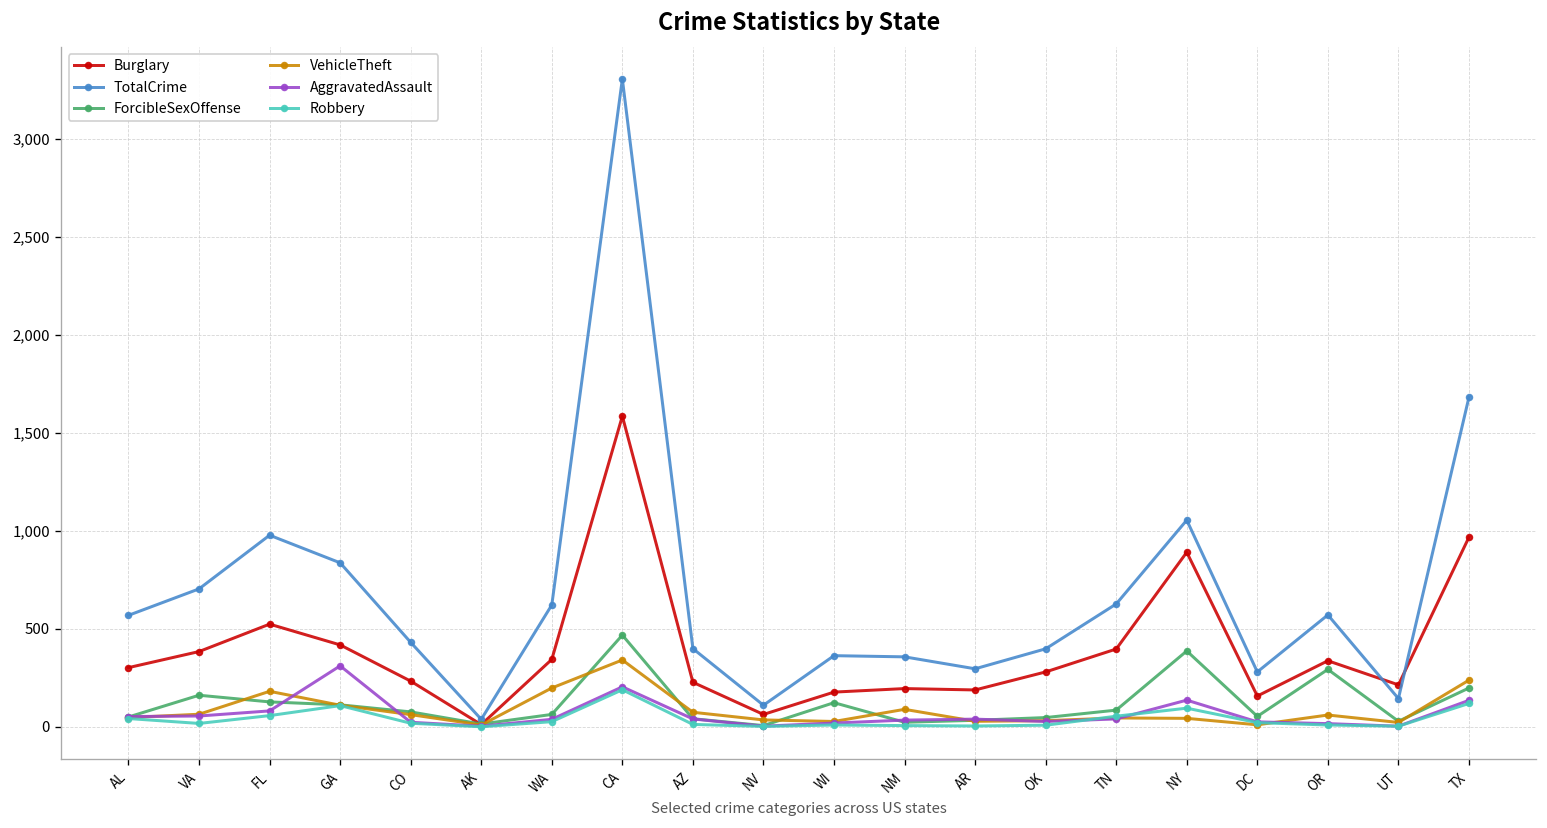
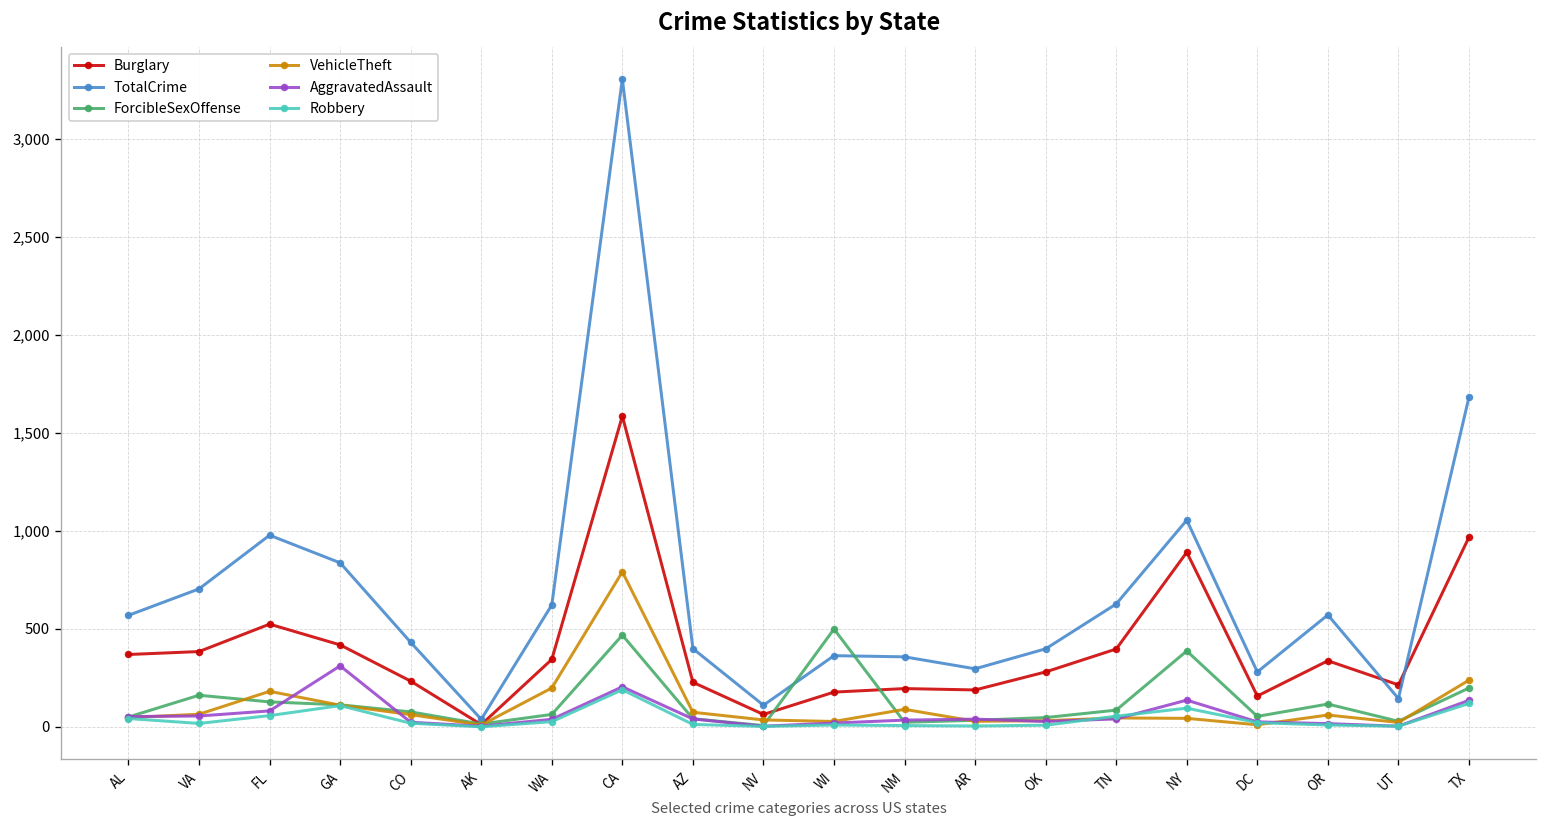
  {
    "Burglary": {
-     "AL": "300",
+     "AL": "370",
      "VA": "380",
      "FL": "520",
      "GA": "420",
      "CO": "230",
      "WA": "340",
      "CA": "1,590",
      "AZ": "230",
      "NV": "60",
      "WI": "180",
      "NM": "200",
      "AR": "190",
      "OK": "280",
      "TN": "400",
      "NY": "890",
      "DC": "160",
      "OR": "340",
      "UT": "210",
      "TX": "970"
    },
    "TotalCrime": {
      "AL": "570",
      "VA": "700",
      "FL": "980",
      "GA": "840",
      "CO": "430",
      "AK": "40",
      "WA": "620",
      "CA": "3,310",
      "AZ": "400",
      "NV": "110",
      "WI": "360",
      "NM": "360",
      "AR": "300",
      "OK": "400",
      "TN": "630",
      "NY": "1,060",
      "DC": "280",
      "OR": "570",
      "UT": "140",
      "TX": "1,680"
    },
    "ForcibleSexOffense": {
      "VA": "160",
      "FL": "130",
      "WA": "60",
      "CA": "470",
-     "WI": "120",
+     "WI": "500",
      "OK": "50",
      "TN": "90",
      "NY": "390",
      "DC": "50",
-     "OR": "290",
+     "OR": "120",
      "TX": "200"
    },
    "VehicleTheft": {
      "FL": "180",
      "WA": "200",
-     "CA": "340",
+     "CA": "790",
      "AZ": "70",
      "NV": "40",
      "NM": "90",
      "NY": "40",
      "OR": "60",
      "TX": "240"
    },
    "AggravatedAssault": {
      "FL": "80",
      "GA": "310",
      "NY": "140",
      "TX": "140"
    },
    "Robbery": {
      "VA": "20",
      "FL": "60",
      "AZ": "10",
      "NM": "10",
      "AR": "0",
      "OK": "10",
      "NY": "100",
      "TX": "120"
    }
  }
